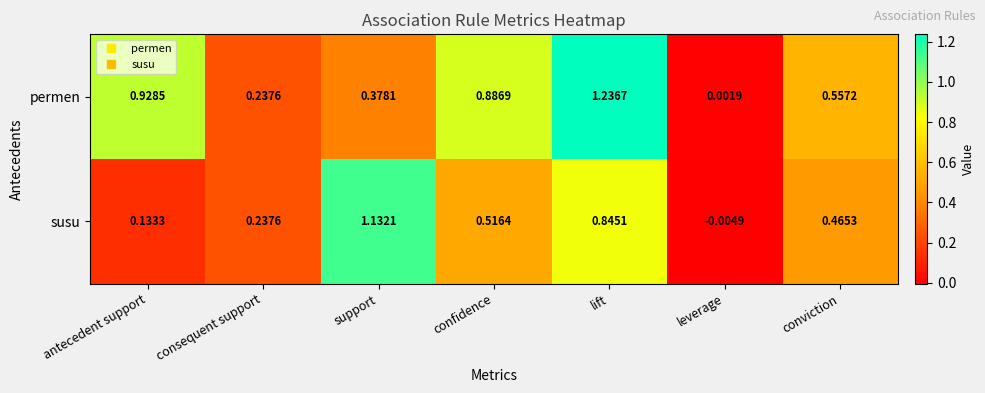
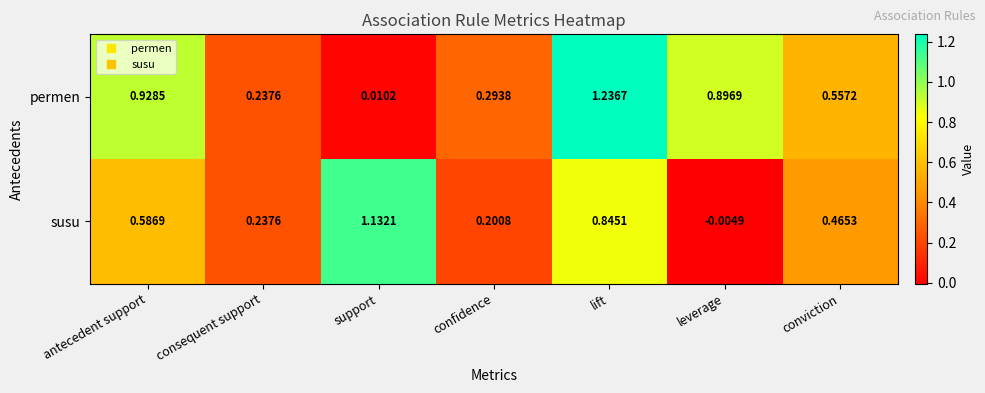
  {
    "permen": {
      "antecedent support": 0.9285,
      "consequent support": 0.2376,
-     "support": 0.3781,
-     "confidence": 0.8869,
+     "support": 0.0102,
+     "confidence": 0.2938,
      "lift": 1.2367,
-     "leverage": 0.0019,
+     "leverage": 0.8969,
      "conviction": 0.5572
    },
    "susu": {
-     "antecedent support": 0.1333,
+     "antecedent support": 0.5869,
      "consequent support": 0.2376,
      "support": 1.1321,
-     "confidence": 0.5164,
+     "confidence": 0.2008,
      "lift": 0.8451,
      "leverage": -0.0049,
      "conviction": 0.4653
    }
  }
